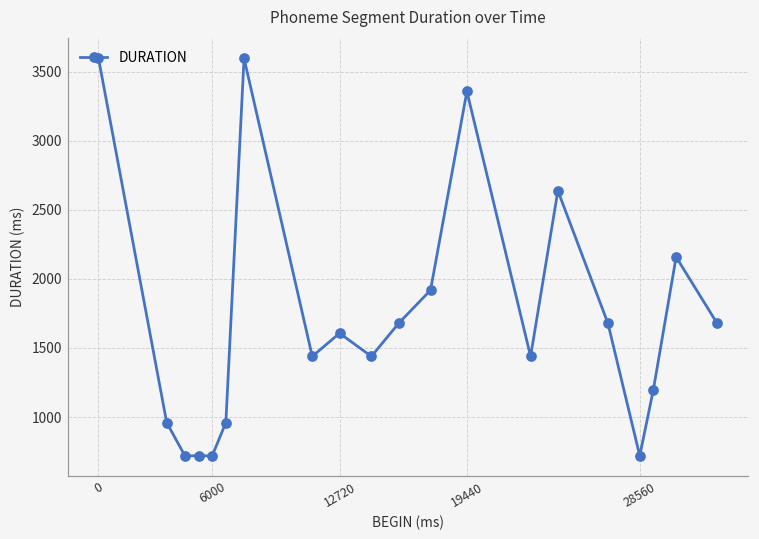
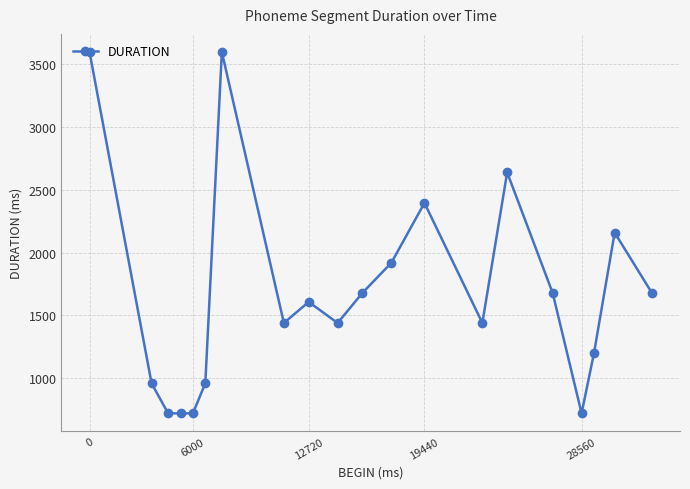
  {
    "0": 3600,
    "6000": 720,
    "12720": 1610,
-   "19440": 3360,
+   "19440": 2400,
    "28560": 720
  }
